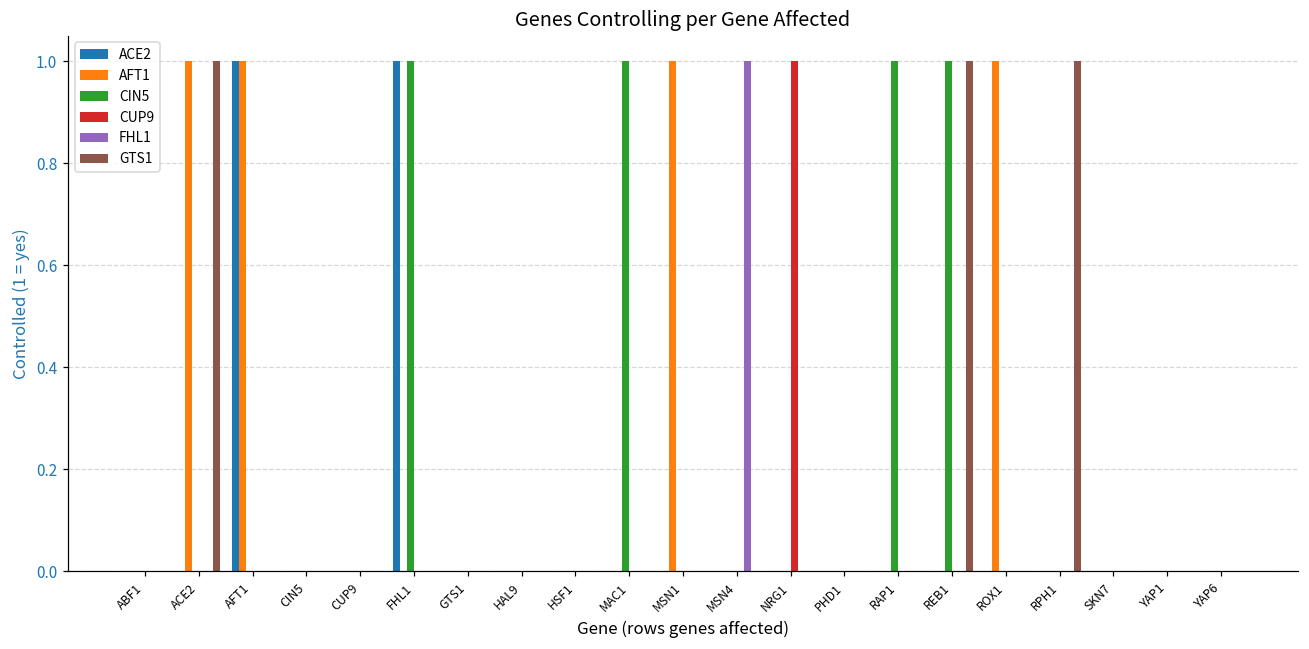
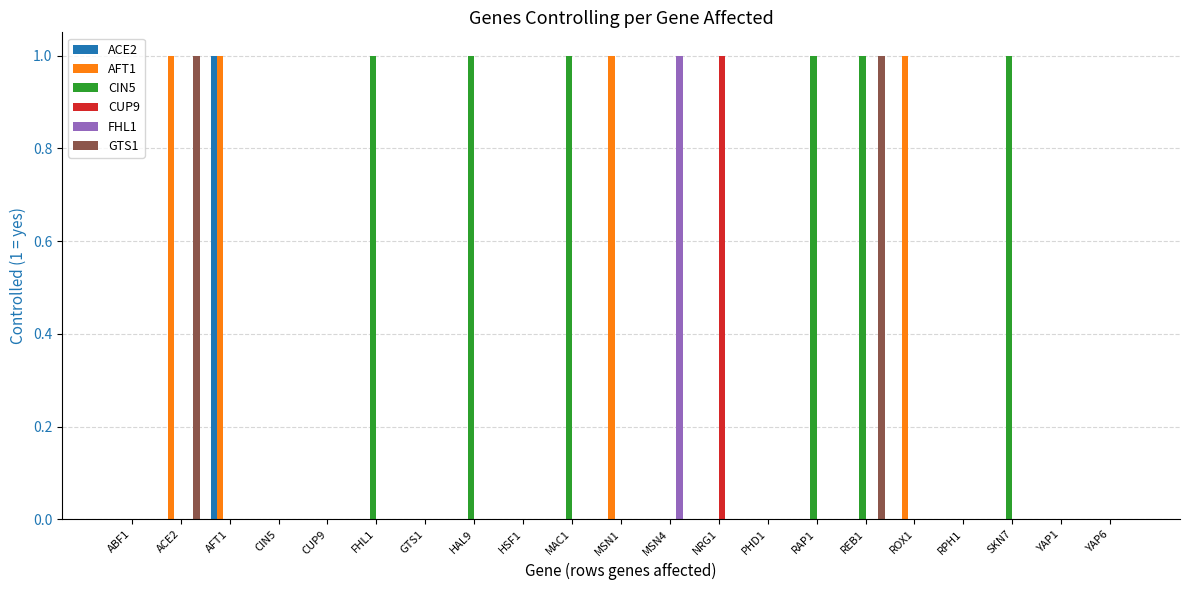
  {
    "ACE2": {
      "ABF1": 0,
      "ACE2": 0,
      "AFT1": 1,
      "CIN5": 0,
      "CUP9": 0,
-     "FHL1": 1,
+     "FHL1": 0,
      "GTS1": 0,
      "HAL9": 0,
      "HSF1": 0,
      "MAC1": 0,
      "MSN1": 0,
      "MSN4": 0,
      "NRG1": 0,
      "PHD1": 0,
      "RAP1": 0,
      "REB1": 0,
      "ROX1": 0,
      "RPH1": 0,
      "SKN7": 0,
      "YAP1": 0,
      "YAP6": 0
    },
    "AFT1": {
      "ABF1": 0,
      "ACE2": 1,
      "AFT1": 1,
      "CIN5": 0,
      "CUP9": 0,
      "FHL1": 0,
      "GTS1": 0,
      "HAL9": 0,
      "HSF1": 0,
      "MAC1": 0,
      "MSN1": 1,
      "MSN4": 0,
      "NRG1": 0,
      "PHD1": 0,
      "RAP1": 0,
      "REB1": 0,
      "ROX1": 1,
      "RPH1": 0,
      "SKN7": 0,
      "YAP1": 0,
      "YAP6": 0
    },
    "CIN5": {
      "ABF1": 0,
      "ACE2": 0,
      "AFT1": 0,
      "CIN5": 0,
      "CUP9": 0,
      "FHL1": 1,
      "GTS1": 0,
-     "HAL9": 0,
+     "HAL9": 1,
      "HSF1": 0,
      "MAC1": 1,
      "MSN1": 0,
      "MSN4": 0,
      "NRG1": 0,
      "PHD1": 0,
      "RAP1": 1,
      "REB1": 1,
      "ROX1": 0,
      "RPH1": 0,
-     "SKN7": 0,
+     "SKN7": 1,
      "YAP1": 0,
      "YAP6": 0
    },
    "CUP9": {
      "ABF1": 0,
      "ACE2": 0,
      "AFT1": 0,
      "CIN5": 0,
      "CUP9": 0,
      "FHL1": 0,
      "GTS1": 0,
      "HAL9": 0,
      "HSF1": 0,
      "MAC1": 0,
      "MSN1": 0,
      "MSN4": 0,
      "NRG1": 1,
      "PHD1": 0,
      "RAP1": 0,
      "REB1": 0,
      "ROX1": 0,
      "RPH1": 0,
      "SKN7": 0,
      "YAP1": 0,
      "YAP6": 0
    },
    "FHL1": {
      "ABF1": 0,
      "ACE2": 0,
      "AFT1": 0,
      "CIN5": 0,
      "CUP9": 0,
      "FHL1": 0,
      "GTS1": 0,
      "HAL9": 0,
      "HSF1": 0,
      "MAC1": 0,
      "MSN1": 0,
      "MSN4": 1,
      "NRG1": 0,
      "PHD1": 0,
      "RAP1": 0,
      "REB1": 0,
      "ROX1": 0,
      "RPH1": 0,
      "SKN7": 0,
      "YAP1": 0,
      "YAP6": 0
    },
    "GTS1": {
      "ABF1": 0,
      "ACE2": 1,
      "AFT1": 0,
      "CIN5": 0,
      "CUP9": 0,
      "FHL1": 0,
      "GTS1": 0,
      "HAL9": 0,
      "HSF1": 0,
      "MAC1": 0,
      "MSN1": 0,
      "MSN4": 0,
      "NRG1": 0,
      "PHD1": 0,
      "RAP1": 0,
      "REB1": 1,
      "ROX1": 0,
-     "RPH1": 1,
+     "RPH1": 0,
      "SKN7": 0,
      "YAP1": 0,
      "YAP6": 0
    }
  }
